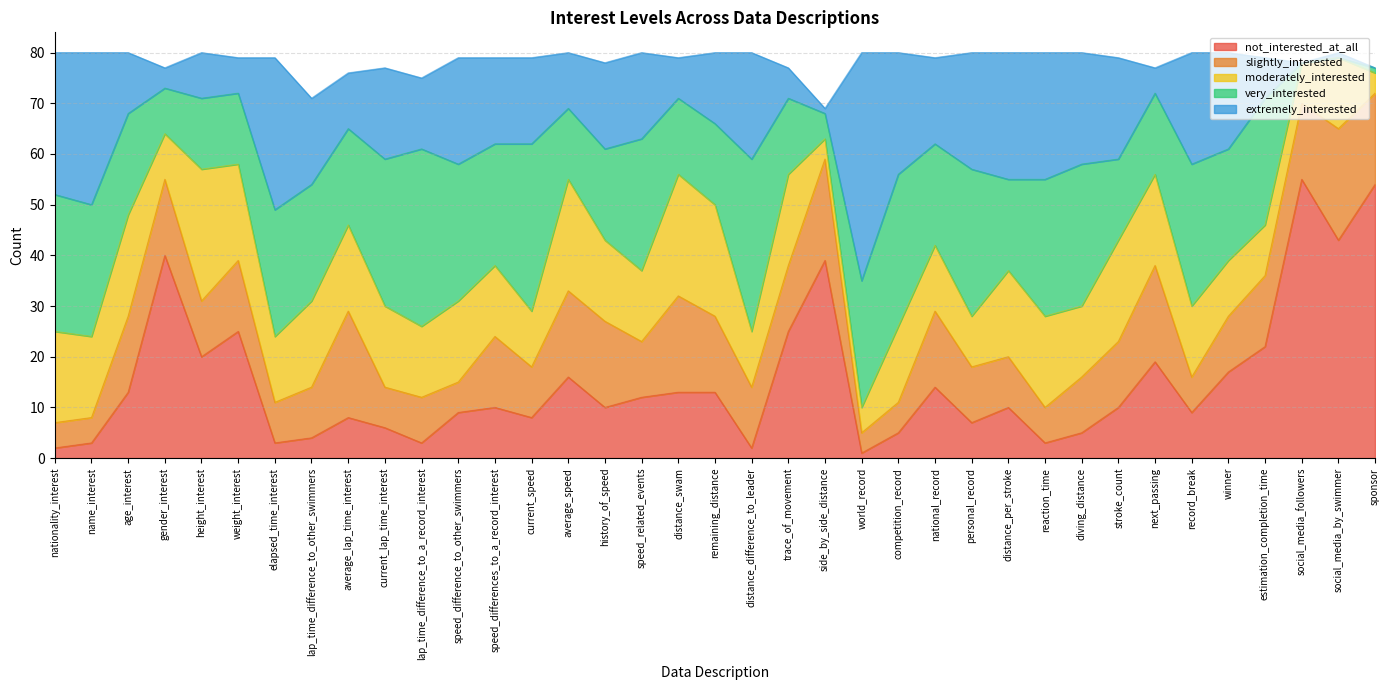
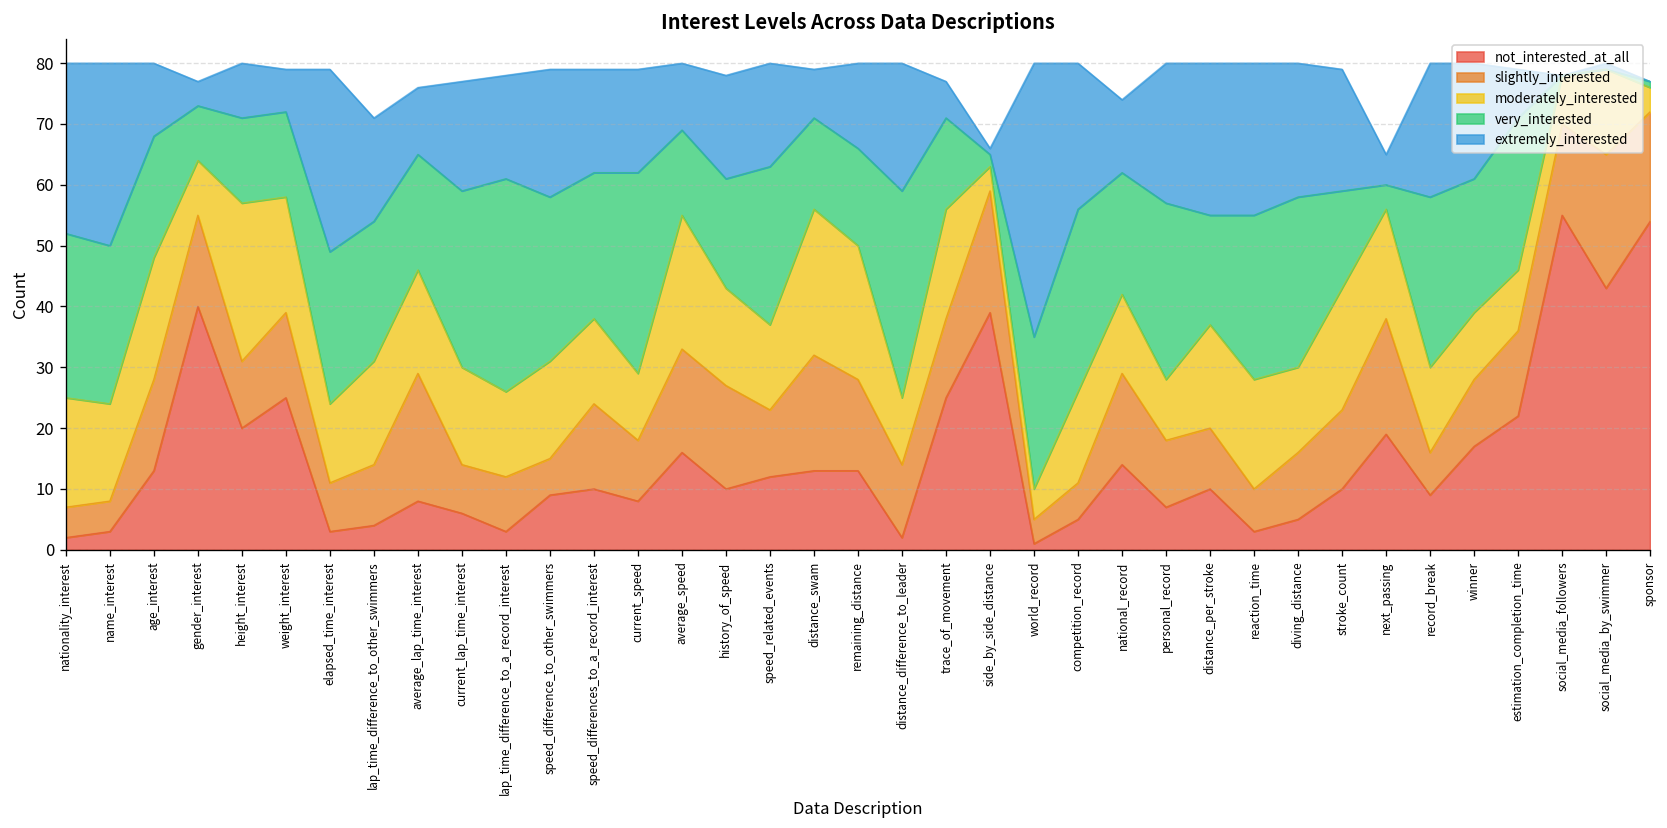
  {
    "moderately_interested": {
      "nationality_interest": 18,
      "name_interest": 16,
      "age_interest": 20,
      "gender_interest": 9,
      "height_interest": 26,
      "weight_interest": 19,
      "elapsed_time_interest": 13,
      "lap_time_difference_to_other_swimmers": 17,
      "average_lap_time_interest": 17,
      "current_lap_time_interest": 16,
      "lap_time_difference_to_a_record_interest": 14,
      "speed_difference_to_other_swimmers": 16,
      "speed_differences_to_a_record_interest": 14,
      "current_speed": 11,
      "average_speed": 22,
      "history_of_speed": 16,
      "speed_related_events": 14,
      "distance_swam": 24,
      "remaining_distance": 22,
      "distance_difference_to_leader": 11,
      "trace_of_movement": 18,
      "side_by_side_distance": 4,
      "world_record": 5,
      "competition_record": 15,
      "national_record": 13,
      "personal_record": 10,
      "distance_per_stroke": 17,
      "reaction_time": 18,
      "diving_distance": 14,
      "stroke_count": 20,
      "next_passing": 18,
      "record_break": 14,
      "winner": 11,
      "estimation_completion_time": 10,
      "sponsor": 4
    },
    "very_interested": {
      "nationality_interest": 27,
      "name_interest": 26,
      "age_interest": 20,
      "gender_interest": 9,
      "height_interest": 14,
      "weight_interest": 14,
      "elapsed_time_interest": 25,
      "lap_time_difference_to_other_swimmers": 23,
      "average_lap_time_interest": 19,
      "current_lap_time_interest": 29,
      "lap_time_difference_to_a_record_interest": 35,
      "speed_difference_to_other_swimmers": 27,
      "speed_differences_to_a_record_interest": 24,
      "current_speed": 33,
      "average_speed": 14,
      "history_of_speed": 18,
      "speed_related_events": 26,
      "distance_swam": 15,
      "remaining_distance": 16,
      "distance_difference_to_leader": 34,
      "trace_of_movement": 15,
-     "side_by_side_distance": 5,
+     "side_by_side_distance": 2,
      "world_record": 25,
      "competition_record": 30,
      "national_record": 20,
      "personal_record": 29,
      "distance_per_stroke": 18,
      "reaction_time": 27,
      "diving_distance": 28,
      "stroke_count": 16,
-     "next_passing": 16,
+     "next_passing": 4,
      "record_break": 28,
      "winner": 22
    },
    "extremely_interested": {
      "nationality_interest": 28,
      "name_interest": 30,
      "age_interest": 12,
      "gender_interest": 4,
      "height_interest": 9,
      "weight_interest": 7,
      "elapsed_time_interest": 30,
      "lap_time_difference_to_other_swimmers": 17,
      "average_lap_time_interest": 11,
      "current_lap_time_interest": 18,
-     "lap_time_difference_to_a_record_interest": 14,
+     "lap_time_difference_to_a_record_interest": 17,
      "speed_difference_to_other_swimmers": 21,
      "speed_differences_to_a_record_interest": 17,
      "current_speed": 17,
      "average_speed": 11,
      "history_of_speed": 17,
      "speed_related_events": 17,
      "distance_swam": 8,
      "remaining_distance": 14,
      "distance_difference_to_leader": 21,
      "trace_of_movement": 6,
      "side_by_side_distance": 1,
      "world_record": 45,
      "competition_record": 24,
-     "national_record": 17,
+     "national_record": 12,
      "personal_record": 23,
      "distance_per_stroke": 25,
      "reaction_time": 25,
      "diving_distance": 22,
      "stroke_count": 20,
      "next_passing": 5,
      "record_break": 22
    }
  }
